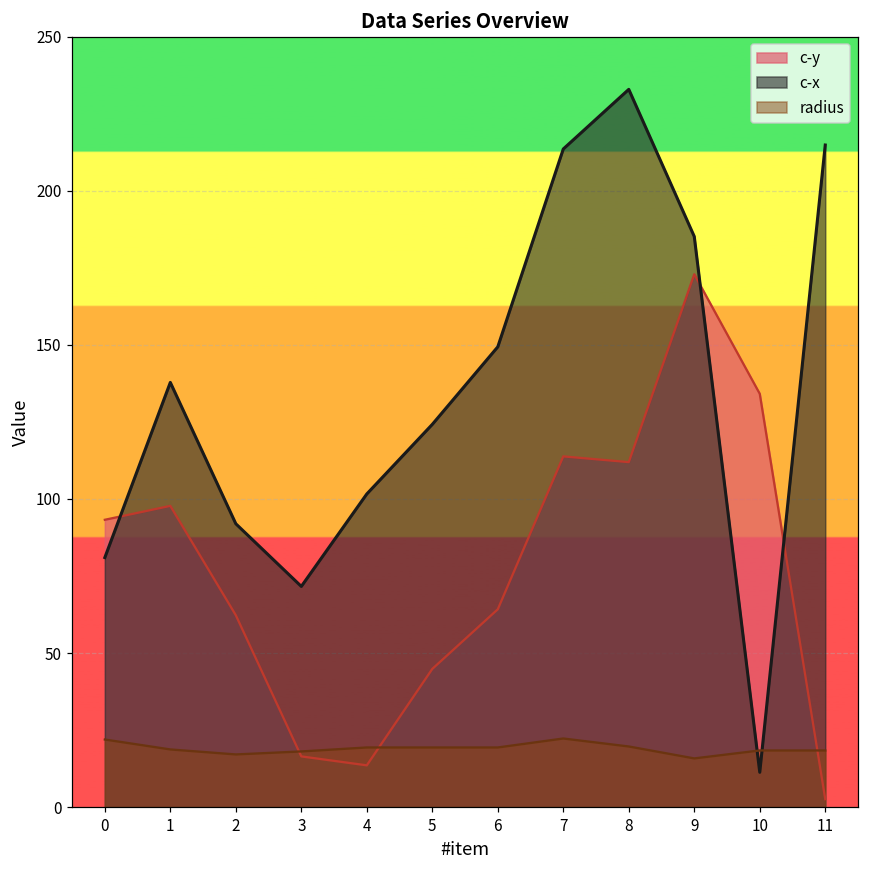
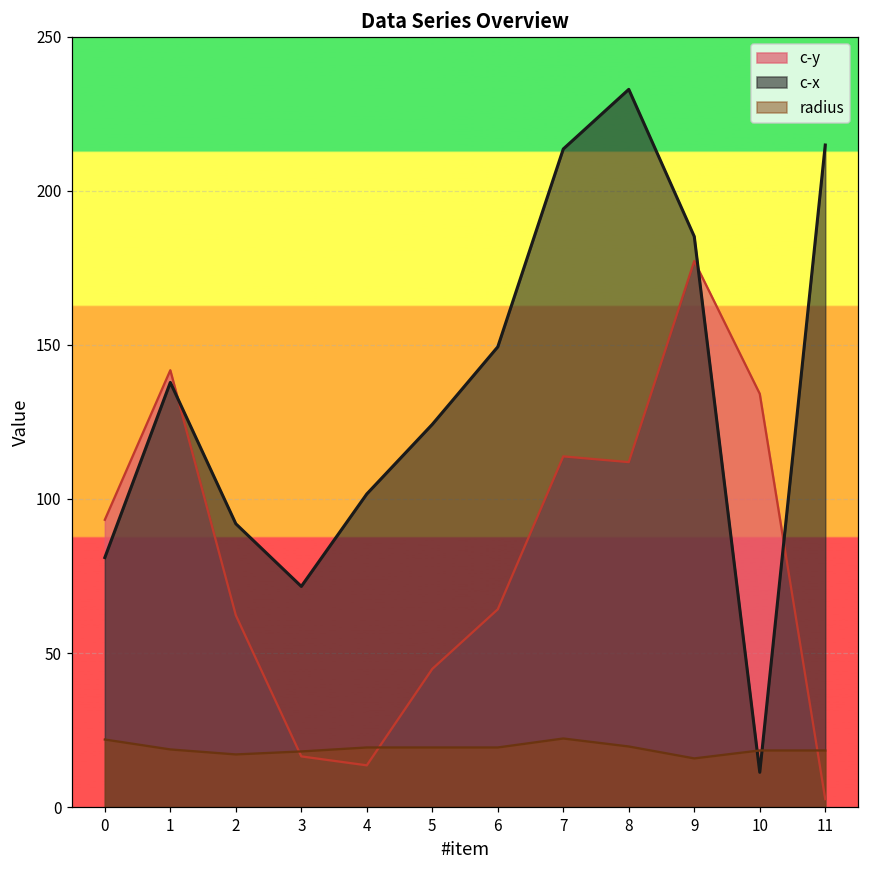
  {
    "c-y": {
      "0": 93,
-     "1": 98,
+     "1": 142,
      "2": 62,
      "3": 16,
      "4": 14,
      "5": 45,
      "6": 64,
      "7": 114,
      "8": 112,
-     "9": 173,
+     "9": 177,
      "10": 134,
      "11": 3
    },
    "c-x": {
      "0": 81,
      "1": 138,
      "2": 92,
      "3": 72,
      "4": 102,
      "5": 124,
      "6": 149,
      "7": 214,
      "8": 233,
      "9": 185,
      "10": 11,
      "11": 215
    },
    "radius": {
      "0": 22,
      "1": 19,
      "2": 17,
      "3": 18,
      "4": 19,
      "5": 19,
      "6": 19,
      "7": 22,
      "8": 20,
      "9": 16,
      "10": 18,
      "11": 18
    }
  }
